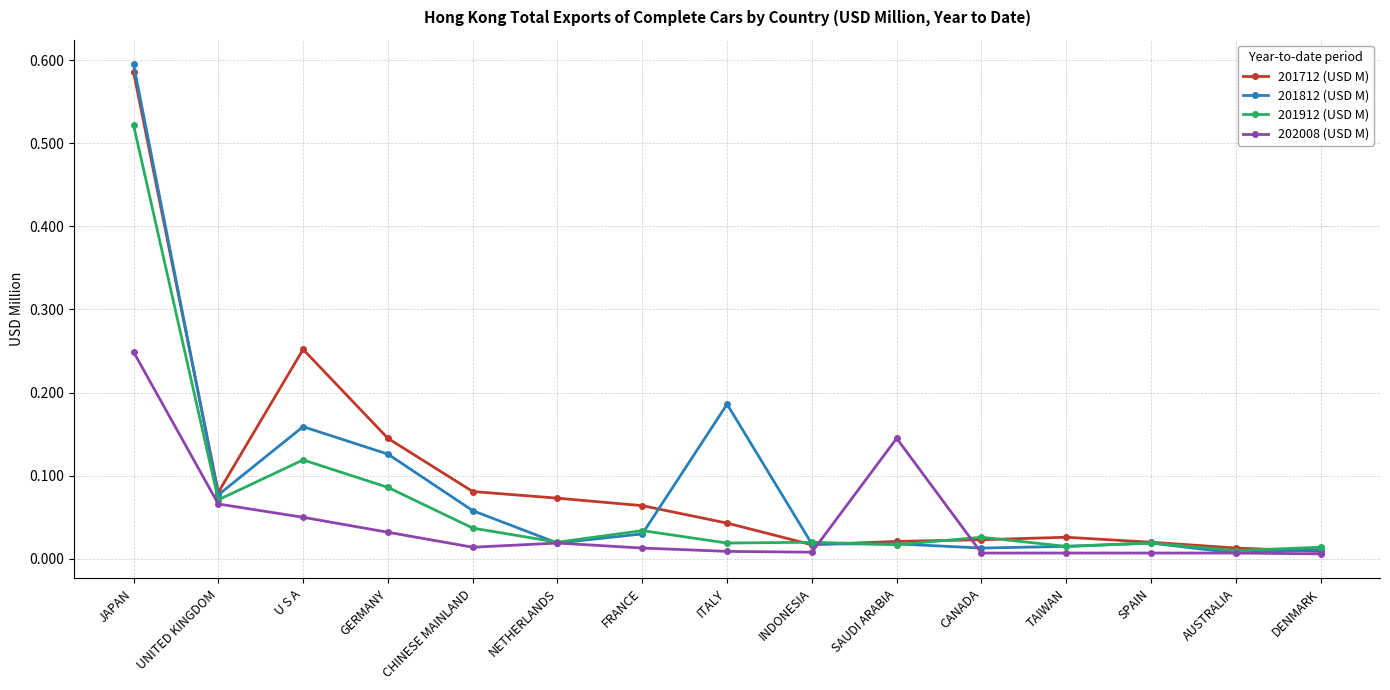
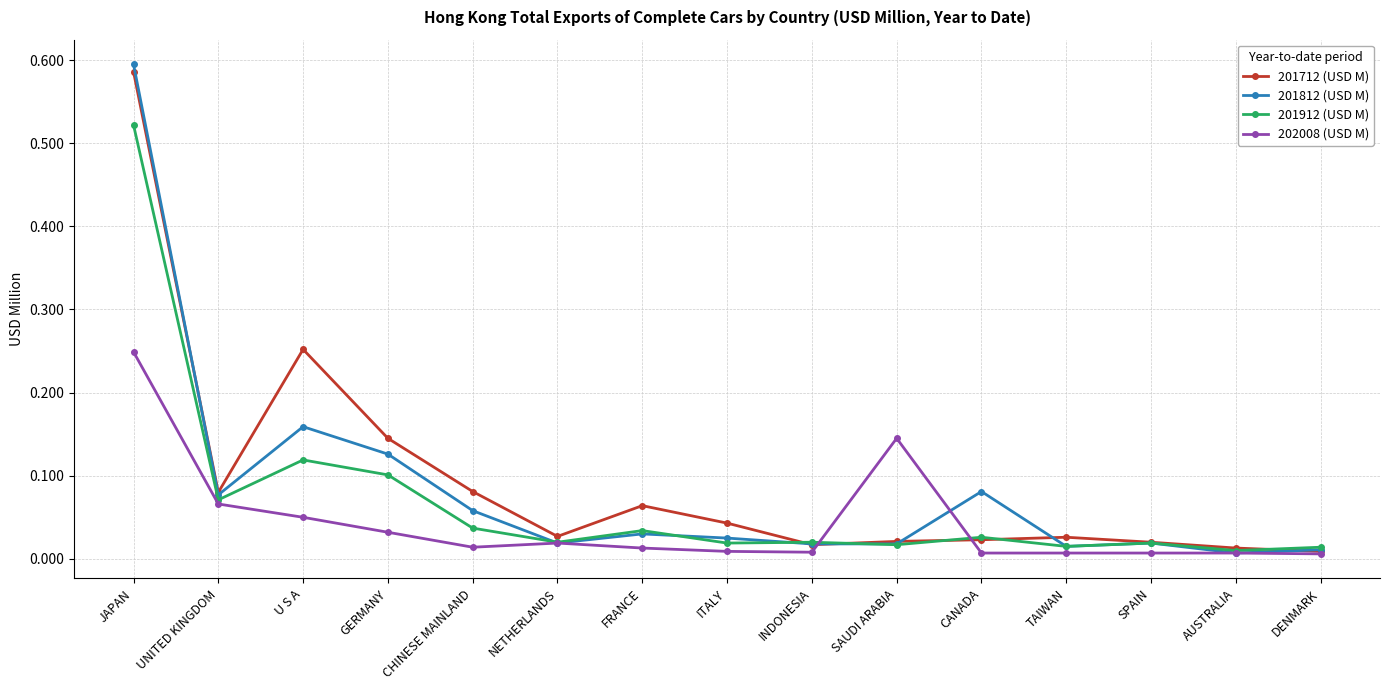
  {
    "201712 (USD M)": {
      "JAPAN": 0.59,
      "U S A": 0.25,
      "GERMANY": 0.15,
      "CHINESE MAINLAND": 0.08,
-     "NETHERLANDS": 0.07,
+     "NETHERLANDS": 0.03,
      "FRANCE": 0.06,
      "ITALY": 0.04,
      "TAIWAN": 0.03
    },
    "201812 (USD M)": {
      "JAPAN": 0.60,
      "U S A": 0.16,
      "GERMANY": 0.13,
      "CHINESE MAINLAND": 0.06,
      "FRANCE": 0.03,
-     "ITALY": 0.19,
-     "CANADA": 0.01
+     "ITALY": 0.03,
+     "CANADA": 0.08
    },
    "201912 (USD M)": {
      "JAPAN": 0.52,
      "UNITED KINGDOM": 0.07,
      "U S A": 0.12,
-     "GERMANY": 0.09,
+     "GERMANY": 0.10,
      "CHINESE MAINLAND": 0.04,
      "FRANCE": 0.03,
      "ITALY": 0.02
    },
    "202008 (USD M)": {
      "JAPAN": 0.25,
      "UNITED KINGDOM": 0.07,
      "U S A": 0.05,
      "GERMANY": 0.03,
      "CHINESE MAINLAND": 0.01,
      "FRANCE": 0.01,
      "ITALY": 0.01,
      "INDONESIA": 0.01,
      "SAUDI ARABIA": 0.15,
      "CANADA": 0.01,
      "TAIWAN": 0.01,
      "SPAIN": 0.01
    }
  }
